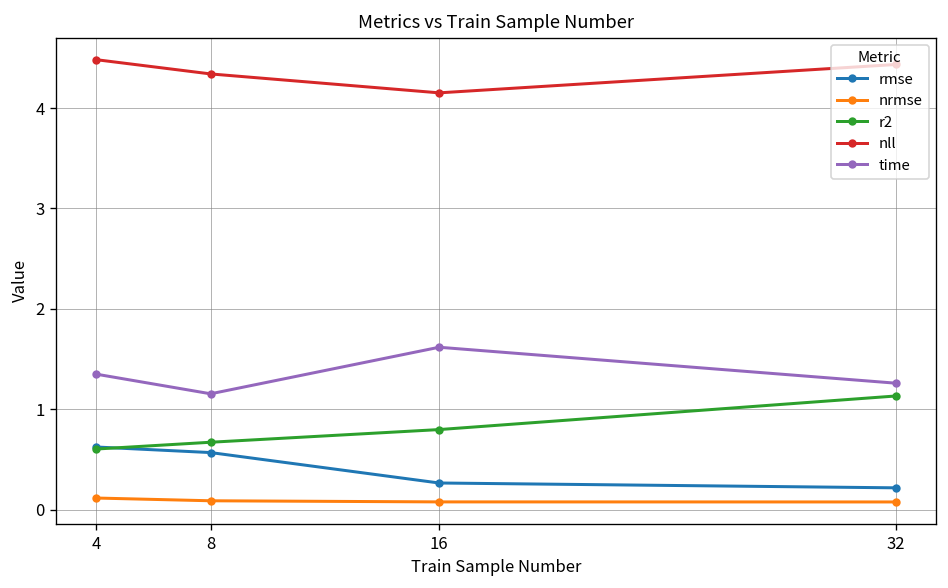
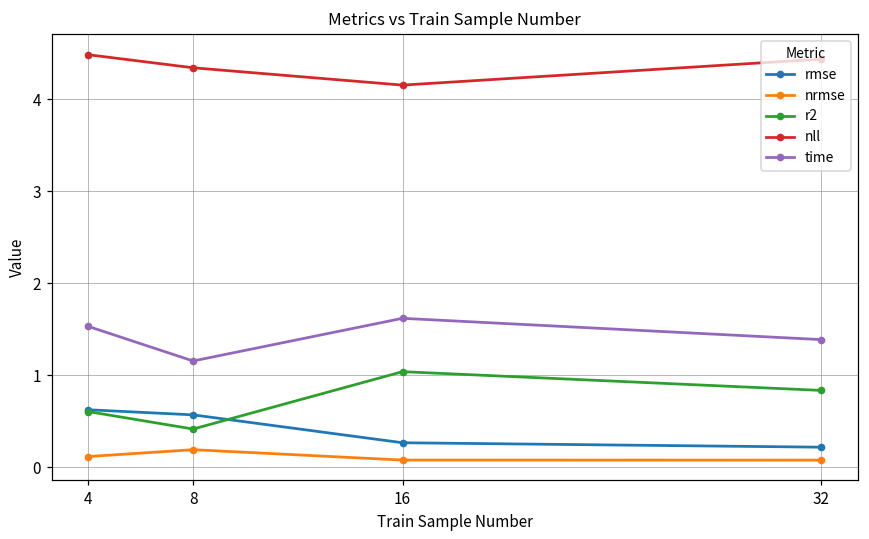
  {
    "rmse": {
      "8": 0.6,
      "16": 0.3,
      "32": 0.2
    },
    "nrmse": {
      "4": 0.1,
-     "8": 0.1,
+     "8": 0.2,
      "16": 0.1,
      "32": 0.1
    },
    "r2": {
-     "8": 0.7,
-     "16": 0.8,
-     "32": 1.1
+     "8": 0.4,
+     "16": 1.0,
+     "32": 0.8
    },
    "nll": {
      "4": 4.5,
      "8": 4.3,
      "16": 4.2
    },
    "time": {
-     "4": 1.3,
+     "4": 1.5,
      "8": 1.2,
      "16": 1.6,
-     "32": 1.3
+     "32": 1.4
    }
  }
